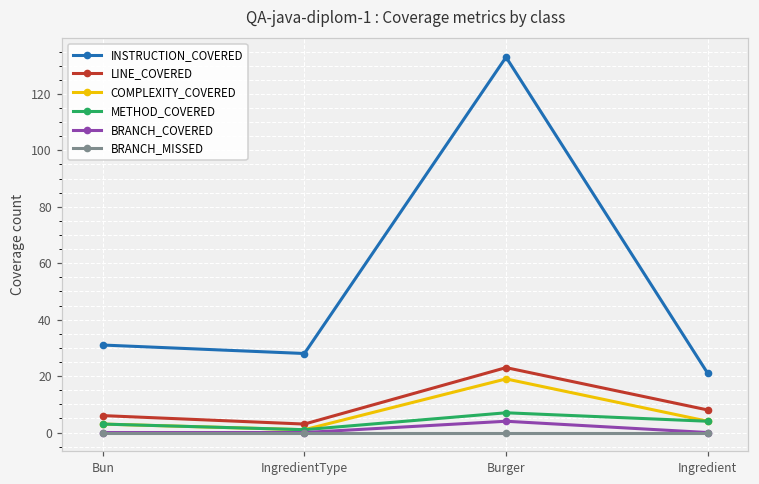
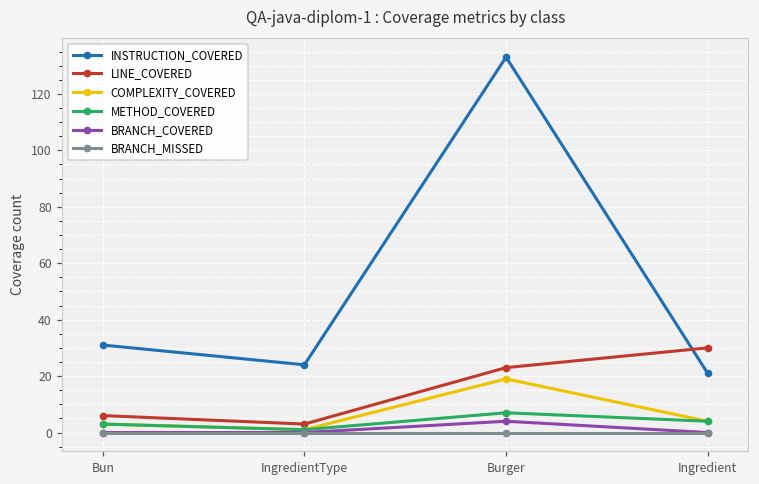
  {
    "INSTRUCTION_COVERED": {
      "Bun": 31,
-     "IngredientType": 28,
+     "IngredientType": 24,
      "Burger": 133,
      "Ingredient": 21
    },
    "LINE_COVERED": {
      "Bun": 6,
      "IngredientType": 3,
      "Burger": 23,
-     "Ingredient": 8
+     "Ingredient": 30
    },
    "COMPLEXITY_COVERED": {
      "Burger": 19
    },
    "METHOD_COVERED": {
      "Burger": 7
    },
    "BRANCH_COVERED": {
      "Burger": 4
    },
    "BRANCH_MISSED": {
      "Burger": 0
    }
  }
